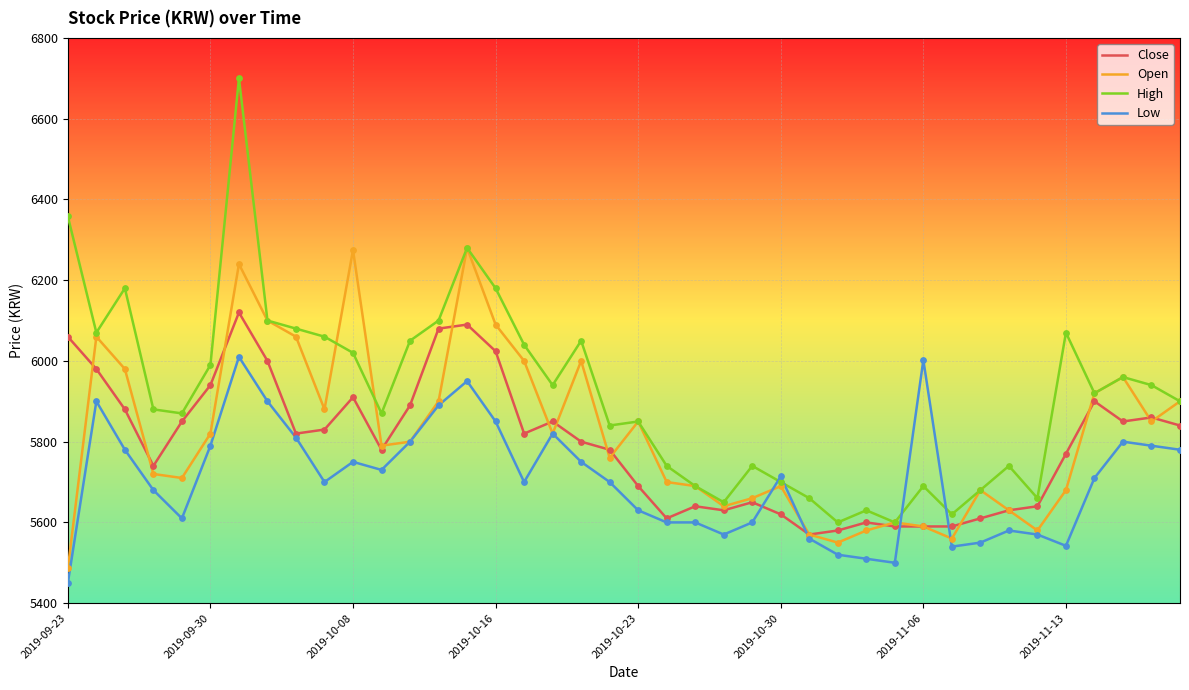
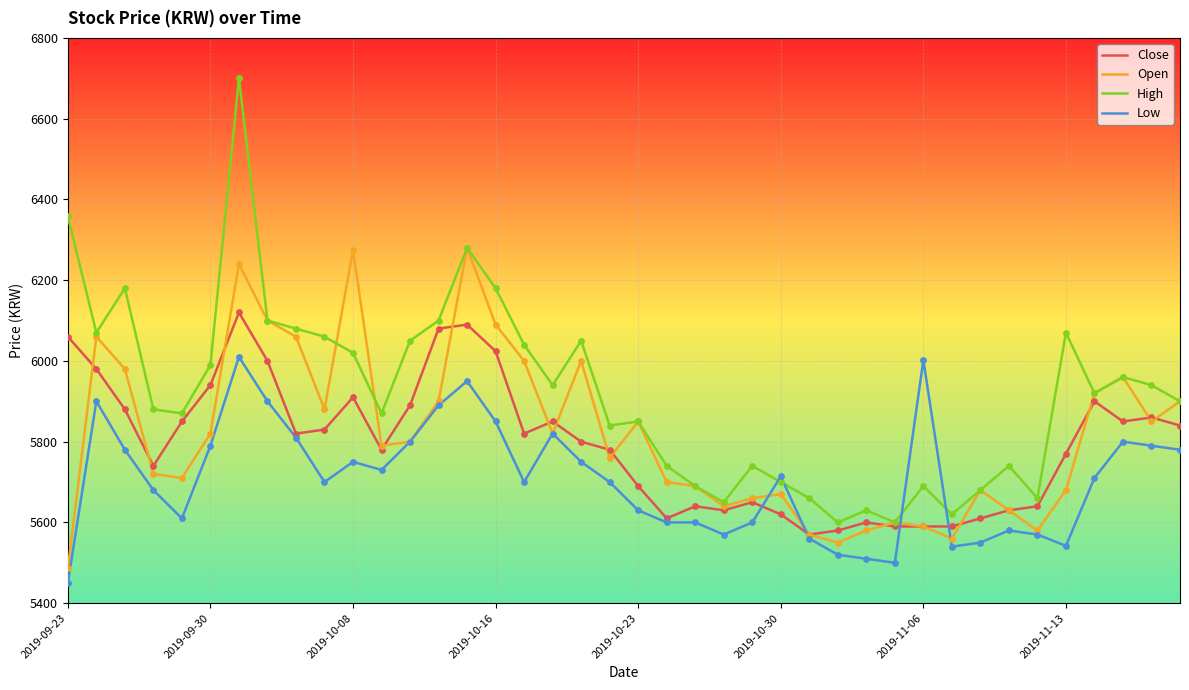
  {
    "Close": {
      "2019-09-23": 6060,
      "2019-09-30": 5940,
      "2019-10-08": 5910,
      "2019-10-16": 6020,
      "2019-10-23": 5690,
      "2019-10-30": 5620,
      "2019-11-13": 5770
    },
    "Open": {
      "2019-09-23": 5490,
      "2019-09-30": 5820,
      "2019-10-08": 6280,
      "2019-10-16": 6090,
-     "2019-10-30": 5690,
+     "2019-10-30": 5670,
      "2019-11-13": 5680
    },
    "High": {
      "2019-09-23": 6360,
      "2019-09-30": 5990,
      "2019-10-08": 6020,
      "2019-10-16": 6180,
      "2019-10-30": 5700,
      "2019-11-06": 5690,
      "2019-11-13": 6070
    },
    "Low": {
      "2019-09-23": 5450,
      "2019-09-30": 5790,
      "2019-10-08": 5750,
      "2019-10-16": 5850,
      "2019-10-23": 5630,
      "2019-10-30": 5710,
      "2019-11-06": 6000,
      "2019-11-13": 5540
    }
  }
